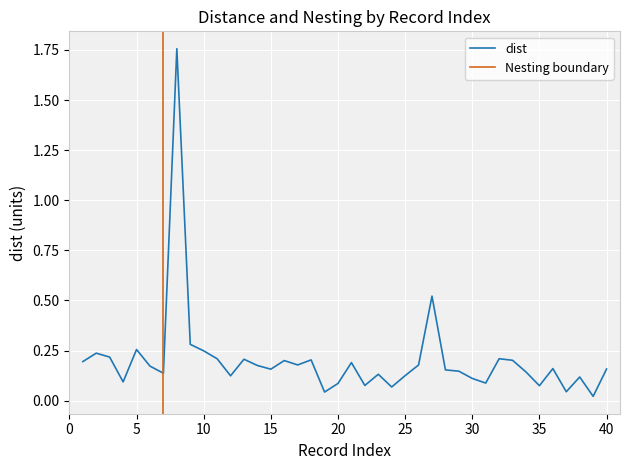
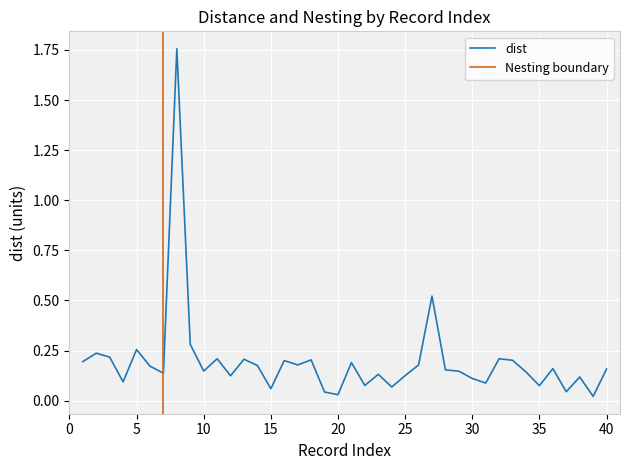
  {
    "5": 0.26,
-   "10": 0.25,
-   "15": 0.16,
-   "20": 0.09,
+   "10": 0.15,
+   "15": 0.06,
+   "20": 0.03,
    "25": 0.13,
    "30": 0.11,
    "35": 0.07,
    "40": 0.16
  }
